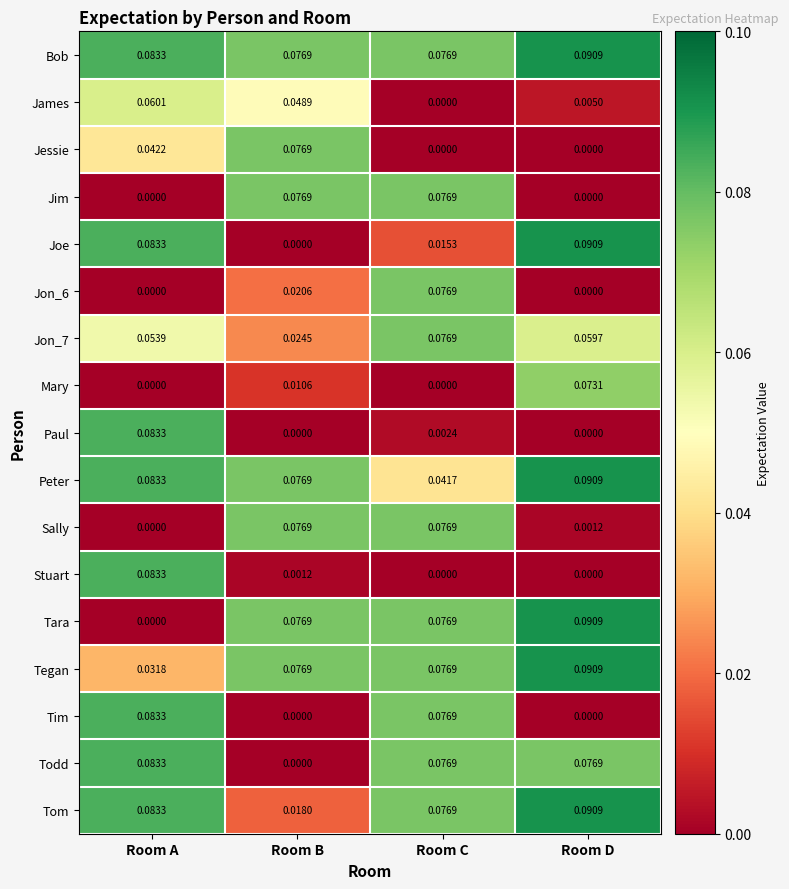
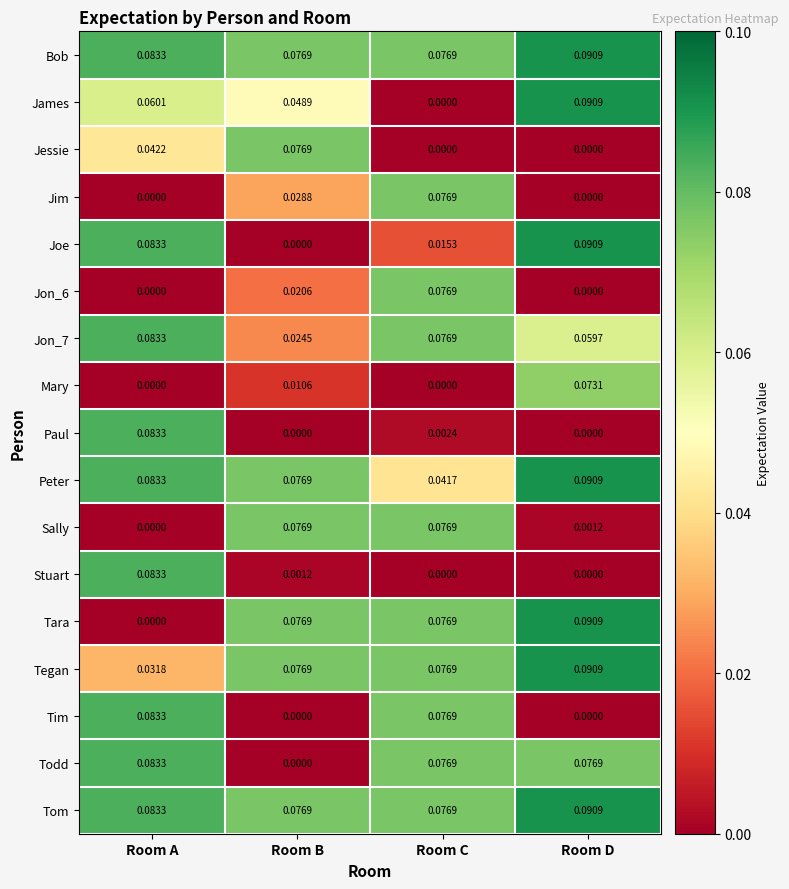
  {
    "Bob": {
      "Room A": 0.0833,
      "Room B": 0.0769,
      "Room C": 0.0769,
      "Room D": 0.0909
    },
    "James": {
      "Room A": 0.0601,
      "Room B": 0.0489,
      "Room C": 0.0000,
-     "Room D": 0.0050
+     "Room D": 0.0909
    },
    "Jessie": {
      "Room A": 0.0422,
      "Room B": 0.0769,
      "Room C": 0.0000,
      "Room D": 0.0000
    },
    "Jim": {
      "Room A": 0.0000,
-     "Room B": 0.0769,
+     "Room B": 0.0288,
      "Room C": 0.0769,
      "Room D": 0.0000
    },
    "Joe": {
      "Room A": 0.0833,
      "Room B": 0.0000,
      "Room C": 0.0153,
      "Room D": 0.0909
    },
    "Jon_6": {
      "Room A": 0.0000,
      "Room B": 0.0206,
      "Room C": 0.0769,
      "Room D": 0.0000
    },
    "Jon_7": {
-     "Room A": 0.0539,
+     "Room A": 0.0833,
      "Room B": 0.0245,
      "Room C": 0.0769,
      "Room D": 0.0597
    },
    "Mary": {
      "Room A": 0.0000,
      "Room B": 0.0106,
      "Room C": 0.0000,
      "Room D": 0.0731
    },
    "Paul": {
      "Room A": 0.0833,
      "Room B": 0.0000,
      "Room C": 0.0024,
      "Room D": 0.0000
    },
    "Peter": {
      "Room A": 0.0833,
      "Room B": 0.0769,
      "Room C": 0.0417,
      "Room D": 0.0909
    },
    "Sally": {
      "Room A": 0.0000,
      "Room B": 0.0769,
      "Room C": 0.0769,
      "Room D": 0.0012
    },
    "Stuart": {
      "Room A": 0.0833,
      "Room B": 0.0012,
      "Room C": 0.0000,
      "Room D": 0.0000
    },
    "Tara": {
      "Room A": 0.0000,
      "Room B": 0.0769,
      "Room C": 0.0769,
      "Room D": 0.0909
    },
    "Tegan": {
      "Room A": 0.0318,
      "Room B": 0.0769,
      "Room C": 0.0769,
      "Room D": 0.0909
    },
    "Tim": {
      "Room A": 0.0833,
      "Room B": 0.0000,
      "Room C": 0.0769,
      "Room D": 0.0000
    },
    "Todd": {
      "Room A": 0.0833,
      "Room B": 0.0000,
      "Room C": 0.0769,
      "Room D": 0.0769
    },
    "Tom": {
      "Room A": 0.0833,
-     "Room B": 0.0180,
+     "Room B": 0.0769,
      "Room C": 0.0769,
      "Room D": 0.0909
    }
  }
